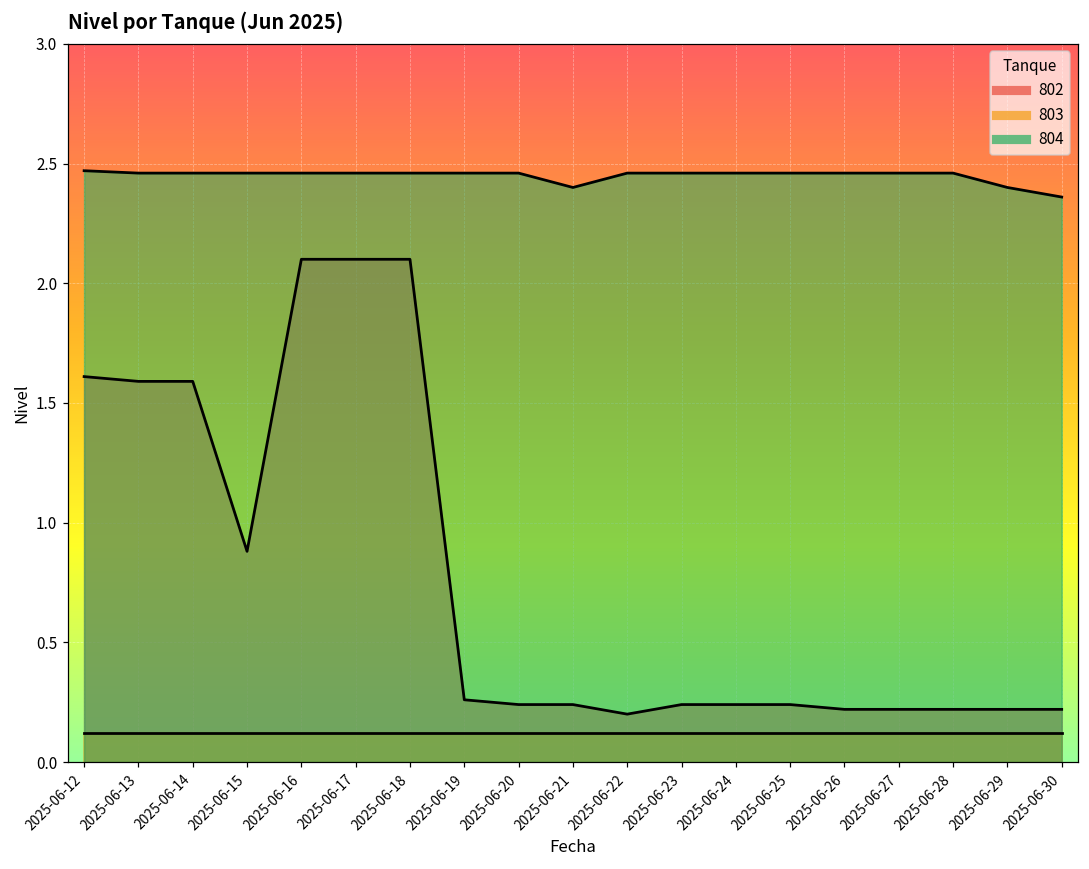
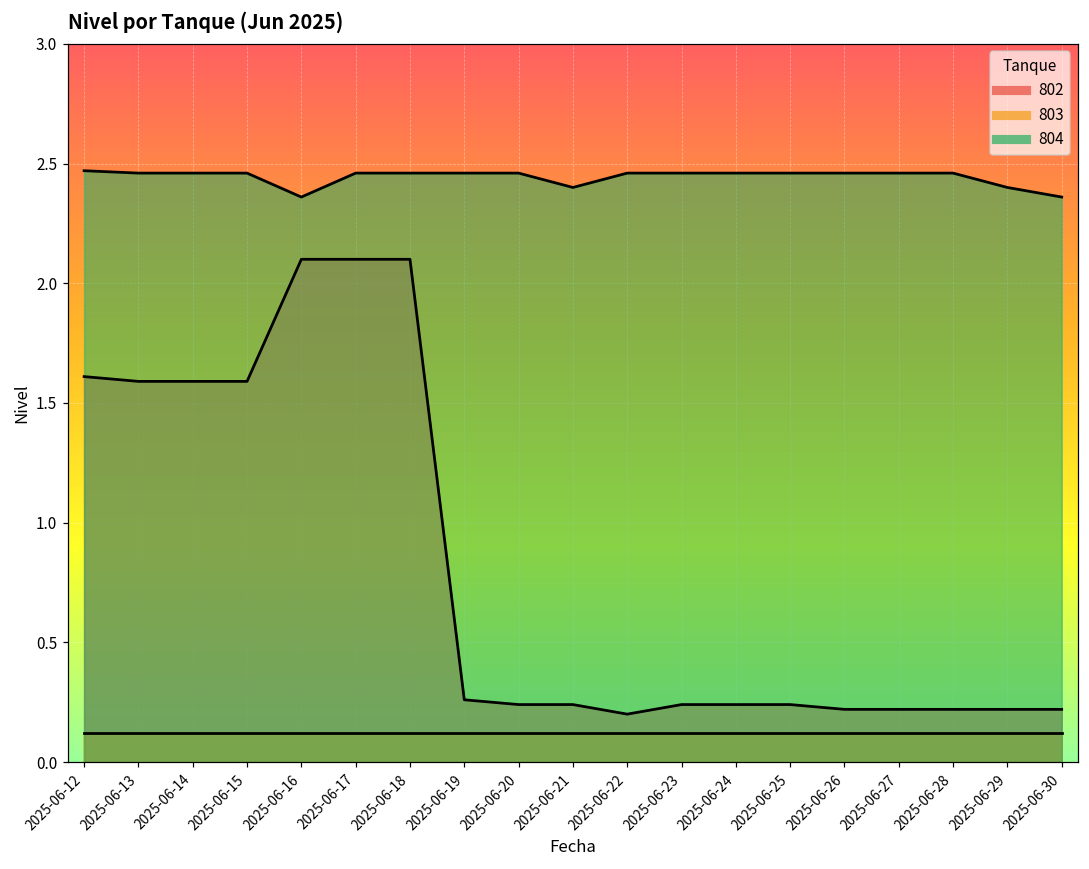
  {
    "802": {
      "2025-06-12": 1.61,
      "2025-06-13": 1.59,
      "2025-06-14": 1.59,
-     "2025-06-15": 0.88,
+     "2025-06-15": 1.59,
      "2025-06-16": 2.10,
      "2025-06-17": 2.10,
      "2025-06-18": 2.10,
      "2025-06-19": 0.26,
      "2025-06-20": 0.24,
      "2025-06-21": 0.24,
      "2025-06-22": 0.20,
      "2025-06-23": 0.24,
      "2025-06-24": 0.24,
      "2025-06-25": 0.24,
      "2025-06-26": 0.22,
      "2025-06-27": 0.22,
      "2025-06-28": 0.22,
      "2025-06-29": 0.22,
      "2025-06-30": 0.22
    },
    "803": {
      "2025-06-12": 0.12,
      "2025-06-13": 0.12,
      "2025-06-14": 0.12,
      "2025-06-15": 0.12,
      "2025-06-16": 0.12,
      "2025-06-17": 0.12,
      "2025-06-18": 0.12,
      "2025-06-19": 0.12,
      "2025-06-20": 0.12,
      "2025-06-21": 0.12,
      "2025-06-22": 0.12,
      "2025-06-23": 0.12,
      "2025-06-24": 0.12,
      "2025-06-25": 0.12,
      "2025-06-26": 0.12,
      "2025-06-27": 0.12,
      "2025-06-28": 0.12,
      "2025-06-29": 0.12,
      "2025-06-30": 0.12
    },
    "804": {
      "2025-06-12": 2.47,
      "2025-06-13": 2.46,
      "2025-06-14": 2.46,
      "2025-06-15": 2.46,
-     "2025-06-16": 2.46,
+     "2025-06-16": 2.36,
      "2025-06-17": 2.46,
      "2025-06-18": 2.46,
      "2025-06-19": 2.46,
      "2025-06-20": 2.46,
      "2025-06-21": 2.40,
      "2025-06-22": 2.46,
      "2025-06-23": 2.46,
      "2025-06-24": 2.46,
      "2025-06-25": 2.46,
      "2025-06-26": 2.46,
      "2025-06-27": 2.46,
      "2025-06-28": 2.46,
      "2025-06-29": 2.40,
      "2025-06-30": 2.36
    }
  }
